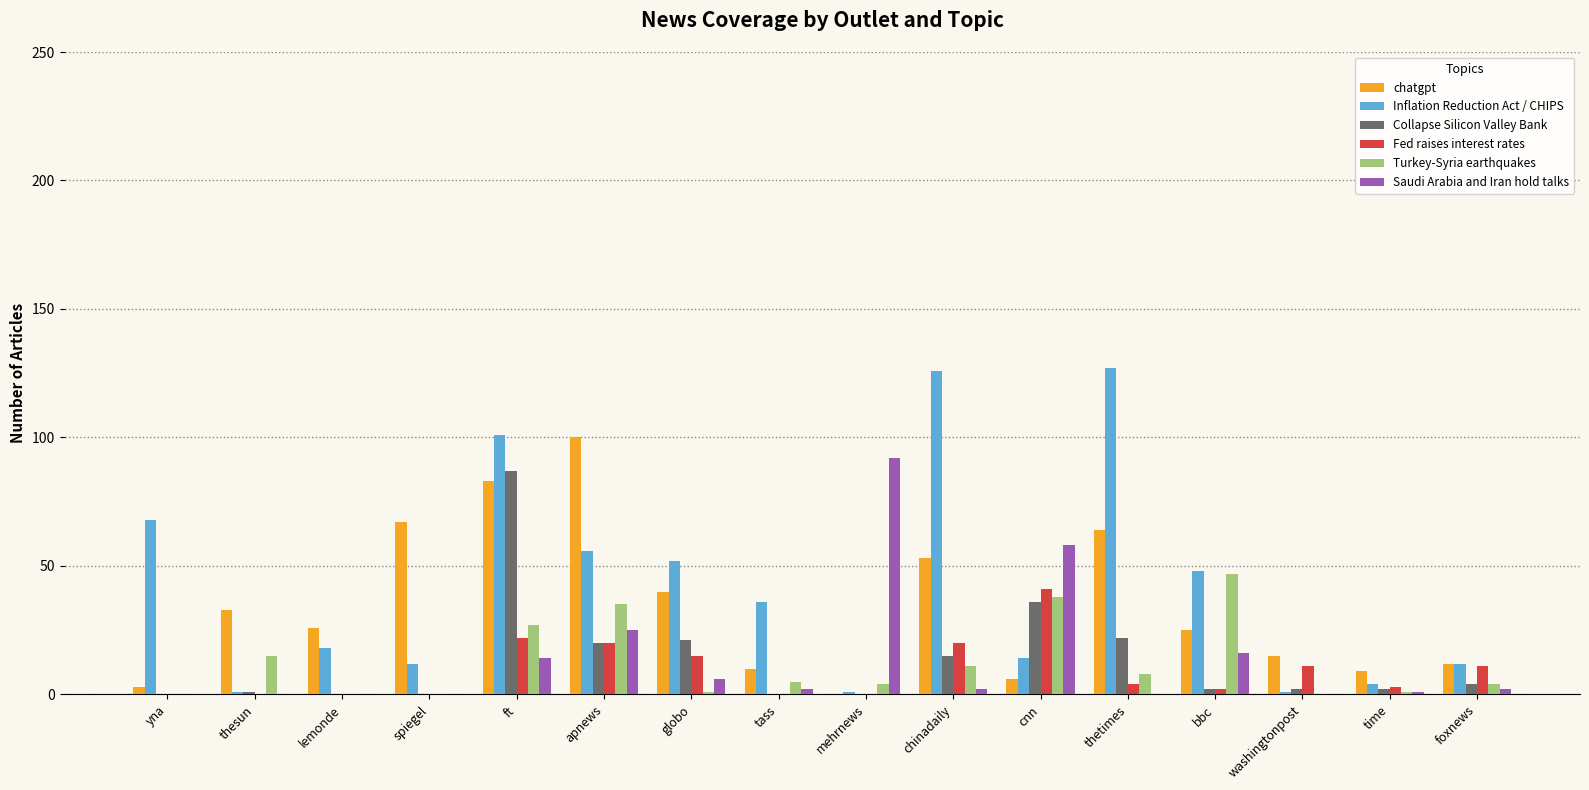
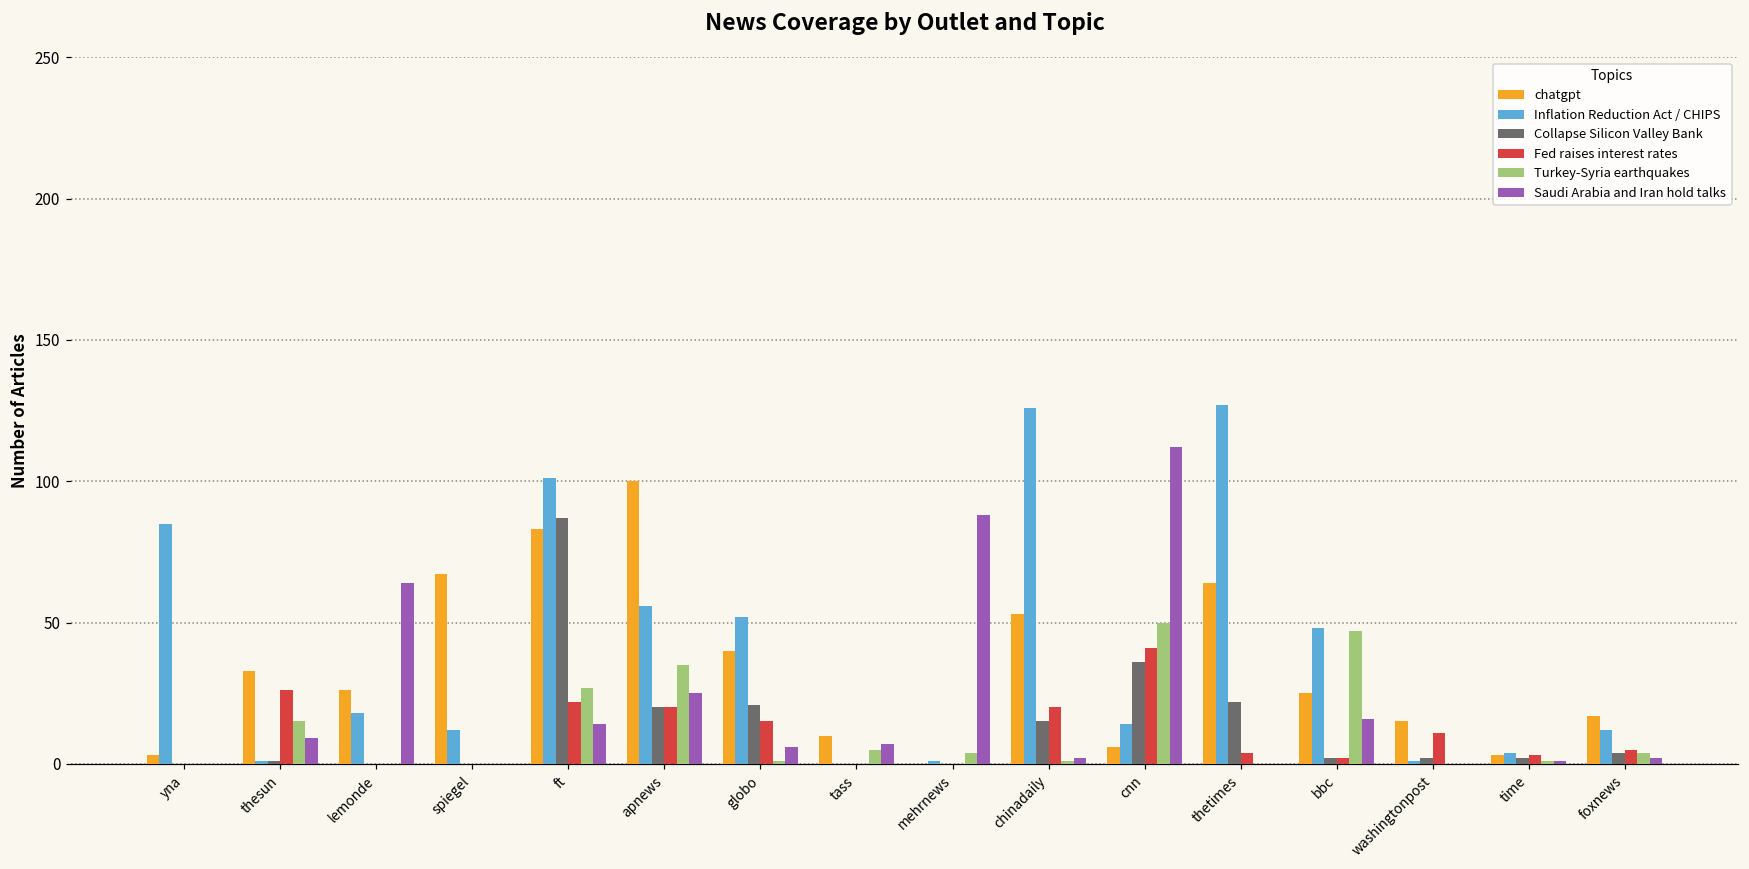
  {
    "chatgpt": {
      "yna": 3,
      "thesun": 33,
      "lemonde": 26,
      "spiegel": 67,
      "ft": 83,
      "apnews": 100,
      "globo": 40,
      "tass": 10,
      "mehrnews": 0,
      "chinadaily": 53,
      "cnn": 6,
      "thetimes": 64,
      "bbc": 25,
      "washingtonpost": 15,
-     "time": 9,
-     "foxnews": 12
+     "time": 3,
+     "foxnews": 17
    },
    "Inflation Reduction Act / CHIPS": {
-     "yna": 68,
+     "yna": 85,
      "thesun": 1,
      "lemonde": 18,
      "spiegel": 12,
      "ft": 101,
      "apnews": 56,
      "globo": 52,
-     "tass": 36,
+     "tass": 0,
      "mehrnews": 1,
      "chinadaily": 126,
      "cnn": 14,
      "thetimes": 127,
      "bbc": 48,
      "washingtonpost": 1,
      "time": 4,
      "foxnews": 12
    },
    "Collapse Silicon Valley Bank": {
      "yna": 0,
      "thesun": 1,
      "lemonde": 0,
      "spiegel": 0,
      "ft": 87,
      "apnews": 20,
      "globo": 21,
      "tass": 0,
      "mehrnews": 0,
      "chinadaily": 15,
      "cnn": 36,
      "thetimes": 22,
      "bbc": 2,
      "washingtonpost": 2,
      "time": 2,
      "foxnews": 4
    },
    "Fed raises interest rates": {
      "yna": 0,
-     "thesun": 0,
+     "thesun": 26,
      "lemonde": 0,
      "spiegel": 0,
      "ft": 22,
      "apnews": 20,
      "globo": 15,
      "tass": 0,
      "mehrnews": 0,
      "chinadaily": 20,
      "cnn": 41,
      "thetimes": 4,
      "bbc": 2,
      "washingtonpost": 11,
      "time": 3,
-     "foxnews": 11
+     "foxnews": 5
    },
    "Turkey-Syria earthquakes": {
      "yna": 0,
      "thesun": 15,
      "lemonde": 0,
      "spiegel": 0,
      "ft": 27,
      "apnews": 35,
      "globo": 1,
      "tass": 5,
      "mehrnews": 4,
-     "chinadaily": 11,
-     "cnn": 38,
-     "thetimes": 8,
+     "chinadaily": 1,
+     "cnn": 50,
+     "thetimes": 0,
      "bbc": 47,
      "washingtonpost": 0,
      "time": 1,
      "foxnews": 4
    },
    "Saudi Arabia and Iran hold talks": {
      "yna": 0,
-     "thesun": 0,
-     "lemonde": 0,
+     "thesun": 9,
+     "lemonde": 64,
      "spiegel": 0,
      "ft": 14,
      "apnews": 25,
      "globo": 6,
-     "tass": 2,
-     "mehrnews": 92,
+     "tass": 7,
+     "mehrnews": 88,
      "chinadaily": 2,
-     "cnn": 58,
+     "cnn": 112,
      "thetimes": 0,
      "bbc": 16,
      "washingtonpost": 0,
      "time": 1,
      "foxnews": 2
    }
  }
